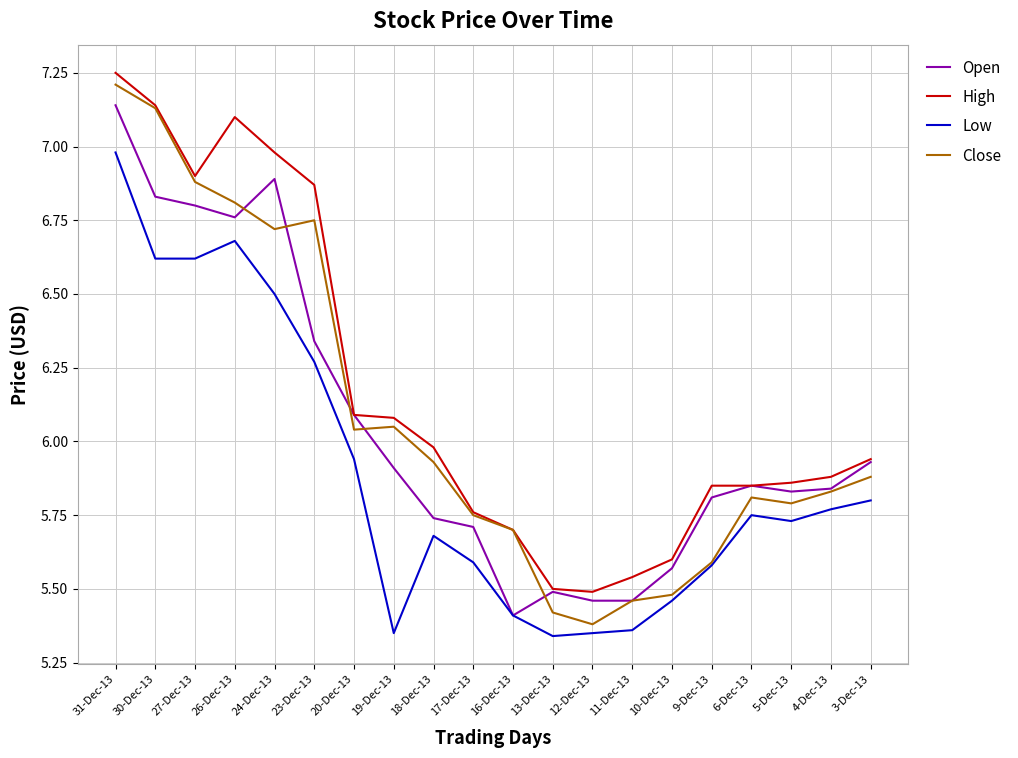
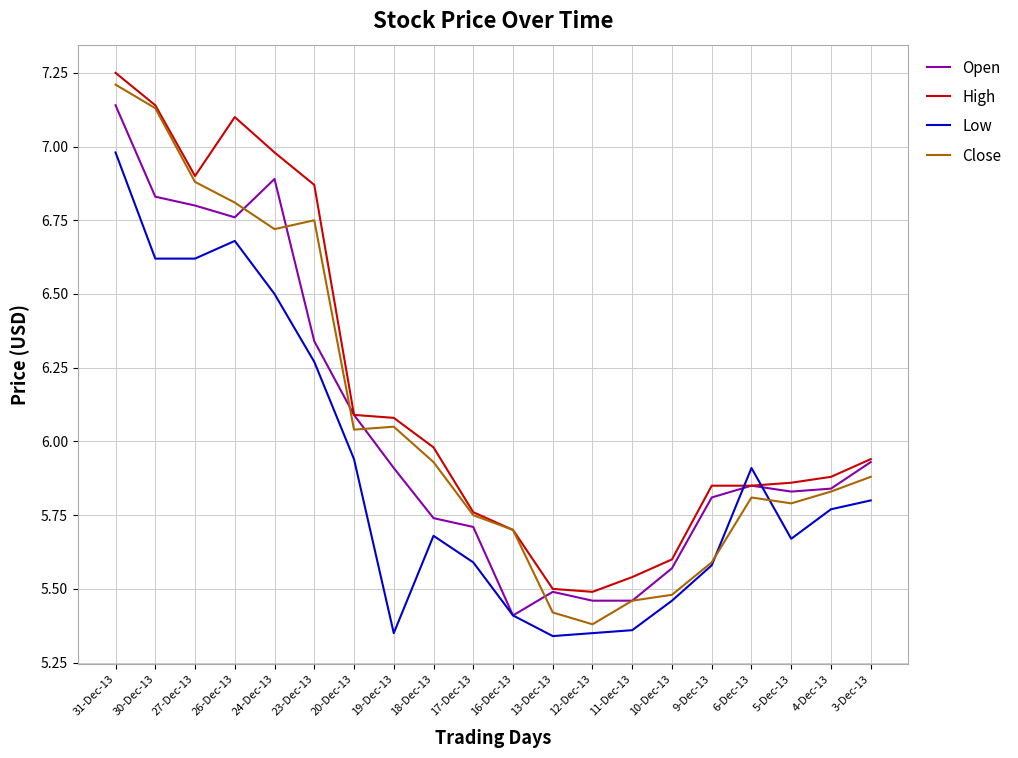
  {
    "Open": {
      "31-Dec-13": 7.14,
      "30-Dec-13": 6.83,
      "27-Dec-13": 6.80,
      "26-Dec-13": 6.76,
      "24-Dec-13": 6.89,
      "23-Dec-13": 6.34,
      "19-Dec-13": 5.91,
      "18-Dec-13": 5.74,
      "17-Dec-13": 5.71,
      "13-Dec-13": 5.49,
      "12-Dec-13": 5.46,
      "10-Dec-13": 5.57,
      "9-Dec-13": 5.81,
      "5-Dec-13": 5.83,
      "4-Dec-13": 5.84,
      "3-Dec-13": 5.93
    },
    "High": {
      "31-Dec-13": 7.25,
      "30-Dec-13": 7.14,
      "27-Dec-13": 6.90,
      "26-Dec-13": 7.10,
      "24-Dec-13": 6.98,
      "23-Dec-13": 6.87,
      "19-Dec-13": 6.08,
      "18-Dec-13": 5.98,
      "17-Dec-13": 5.76,
      "13-Dec-13": 5.50,
      "12-Dec-13": 5.49,
      "11-Dec-13": 5.54,
      "10-Dec-13": 5.60,
      "9-Dec-13": 5.85,
      "5-Dec-13": 5.86,
      "4-Dec-13": 5.88,
      "3-Dec-13": 5.94
    },
    "Low": {
      "31-Dec-13": 6.98,
      "30-Dec-13": 6.62,
      "27-Dec-13": 6.62,
      "26-Dec-13": 6.68,
      "24-Dec-13": 6.50,
      "23-Dec-13": 6.27,
      "20-Dec-13": 5.94,
      "19-Dec-13": 5.35,
      "18-Dec-13": 5.68,
      "17-Dec-13": 5.59,
      "13-Dec-13": 5.34,
      "12-Dec-13": 5.35,
      "11-Dec-13": 5.36,
      "10-Dec-13": 5.46,
      "9-Dec-13": 5.58,
-     "6-Dec-13": 5.75,
-     "5-Dec-13": 5.73,
+     "6-Dec-13": 5.91,
+     "5-Dec-13": 5.67,
      "4-Dec-13": 5.77,
      "3-Dec-13": 5.80
    },
    "Close": {
      "31-Dec-13": 7.21,
      "30-Dec-13": 7.13,
      "27-Dec-13": 6.88,
      "26-Dec-13": 6.81,
      "24-Dec-13": 6.72,
      "23-Dec-13": 6.75,
      "20-Dec-13": 6.04,
      "19-Dec-13": 6.05,
      "18-Dec-13": 5.93,
      "17-Dec-13": 5.75,
      "13-Dec-13": 5.42,
      "12-Dec-13": 5.38,
      "10-Dec-13": 5.48,
      "9-Dec-13": 5.59,
      "6-Dec-13": 5.81,
      "5-Dec-13": 5.79,
      "4-Dec-13": 5.83,
      "3-Dec-13": 5.88
    }
  }
